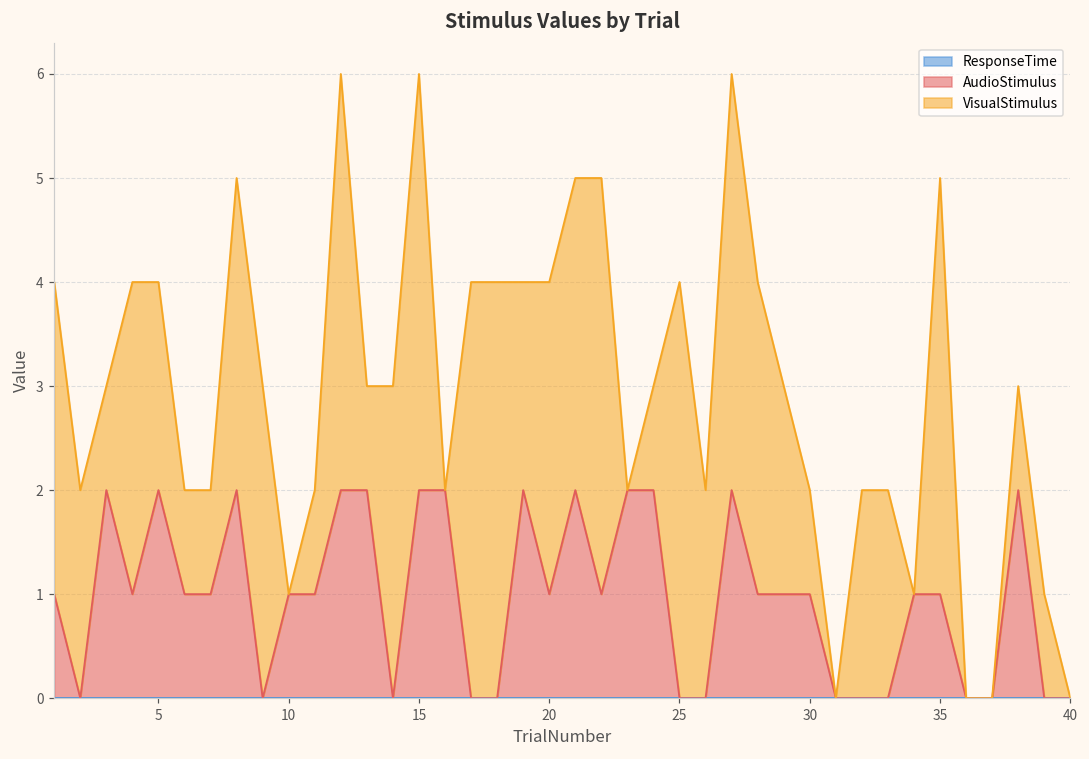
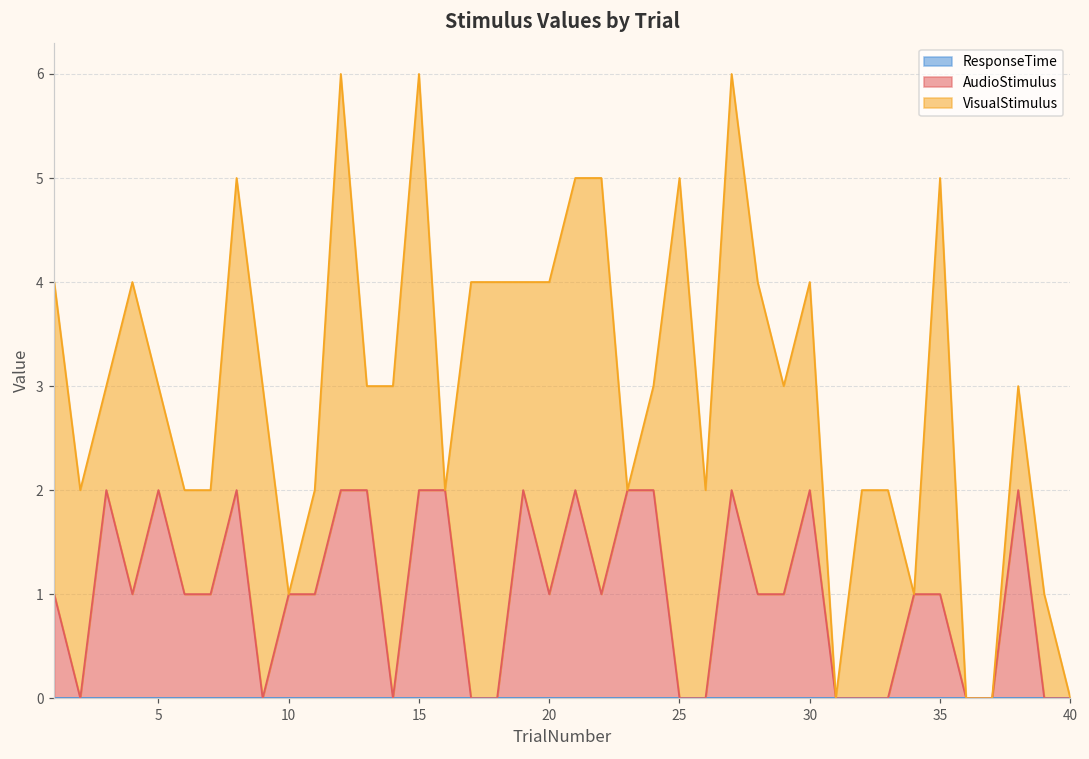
  {
    "ResponseTime": {
      "5": 0,
      "10": 0,
      "15": 0,
      "20": 0,
      "30": 0,
      "35": 0
    },
    "AudioStimulus": {
      "5": 2,
      "15": 2,
      "20": 1,
-     "30": 1,
+     "30": 2,
      "35": 1
    },
    "VisualStimulus": {
-     "5": 2,
+     "5": 1,
      "15": 6,
      "20": 4,
-     "25": 4,
-     "30": 1,
+     "25": 5,
+     "30": 2,
      "35": 5
    }
  }
